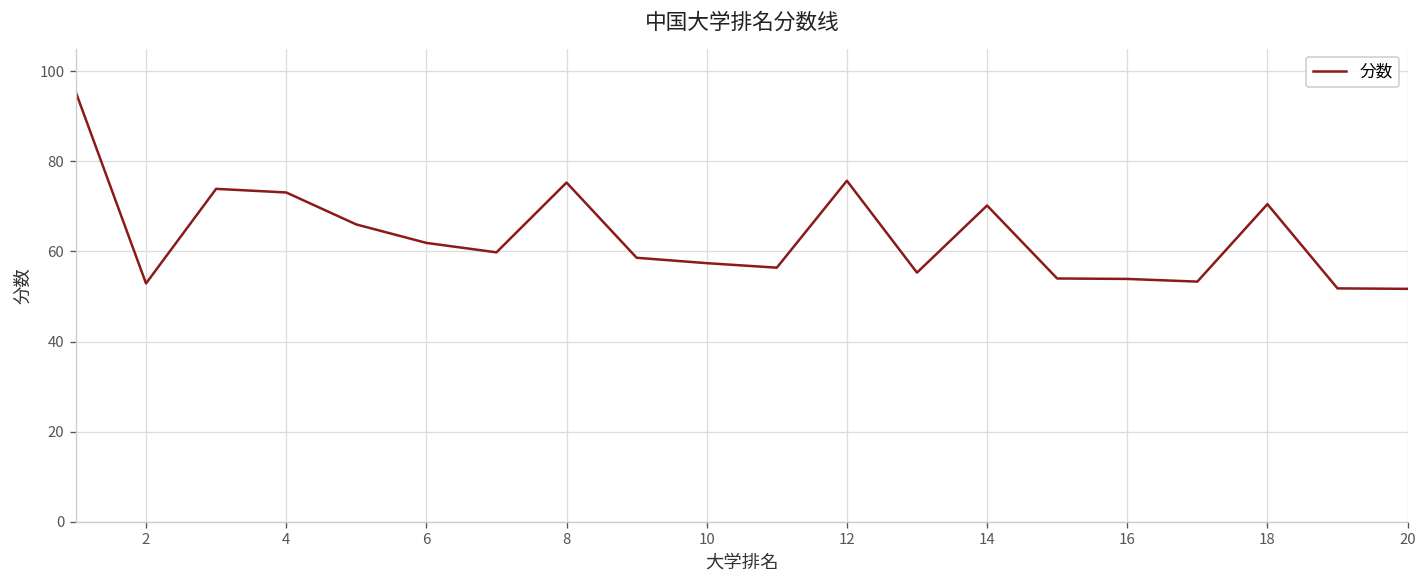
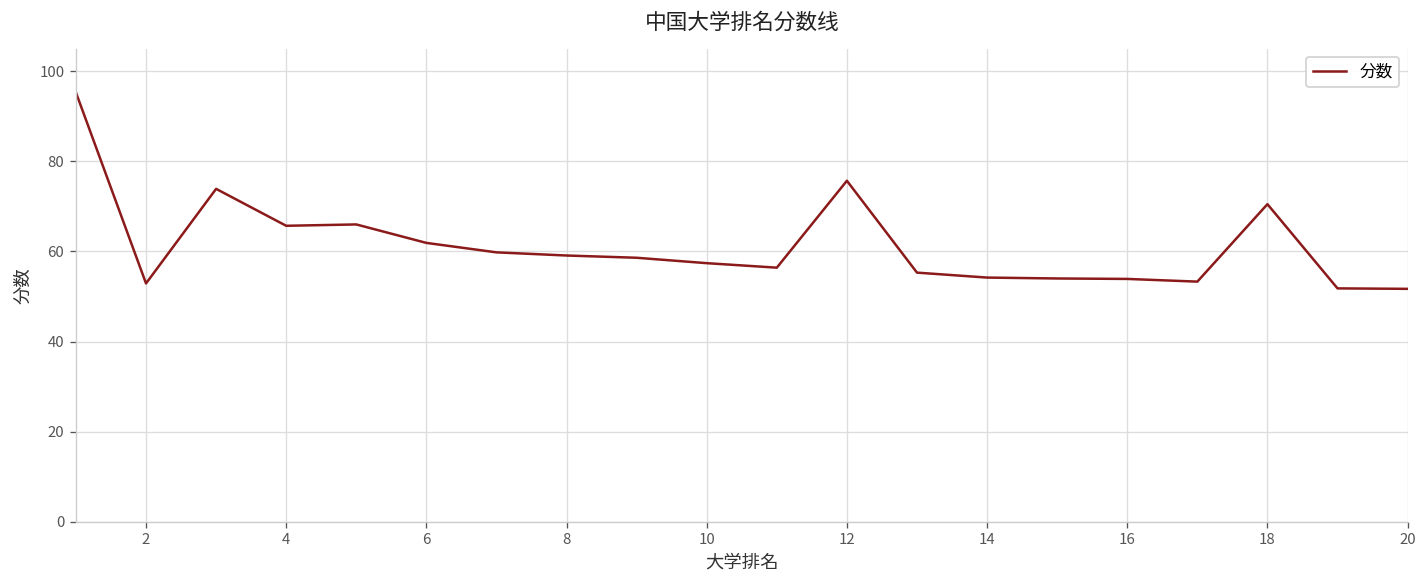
  {
    "2": 53,
-   "4": 73,
+   "4": 66,
    "6": 62,
-   "8": 75,
+   "8": 59,
    "10": 57,
    "12": 76,
-   "14": 70,
+   "14": 54,
    "16": 54,
    "18": 71,
    "20": 52
  }
